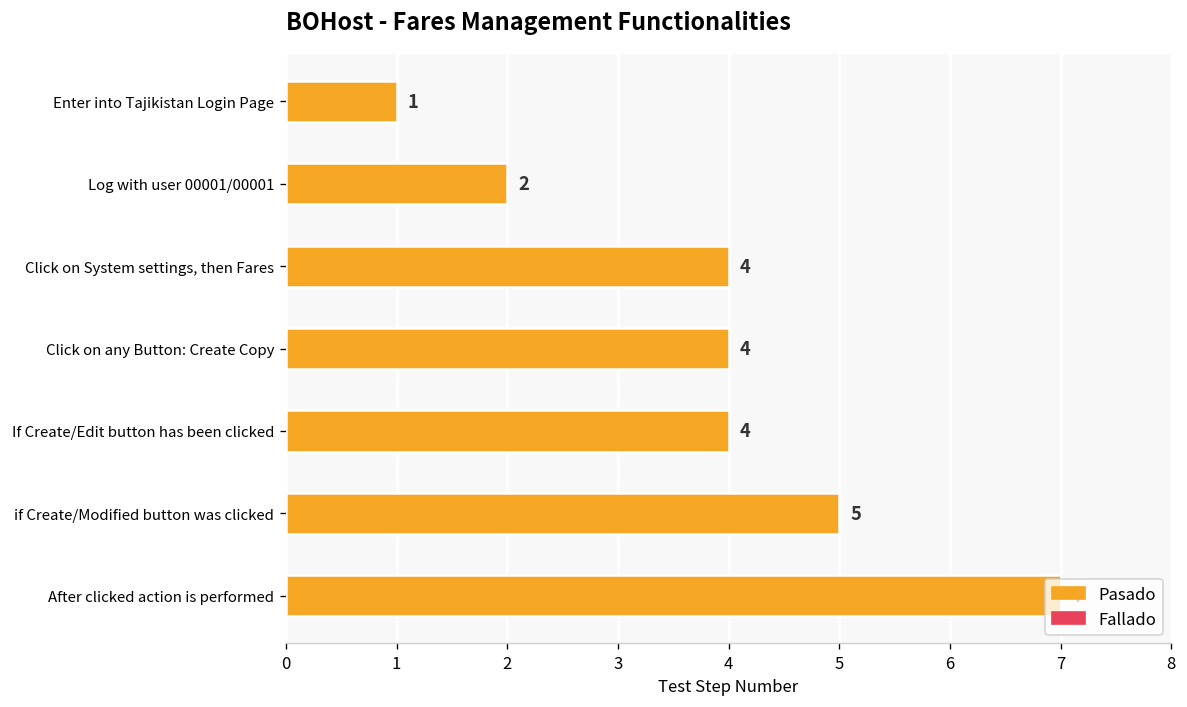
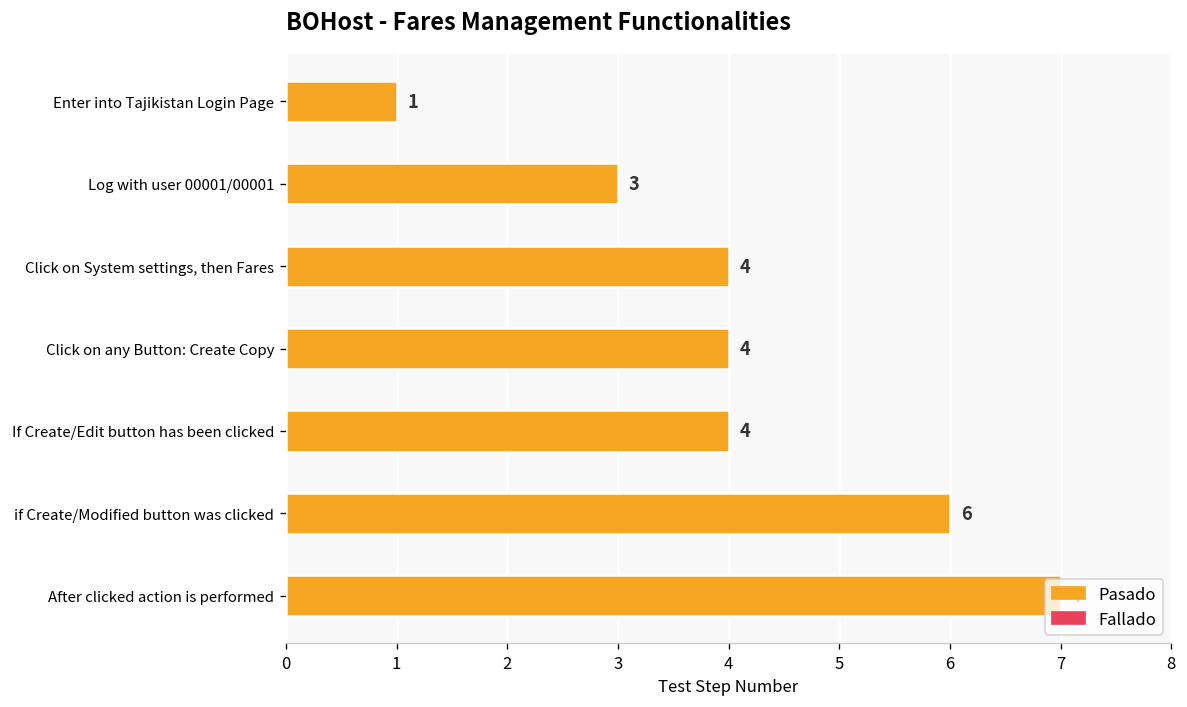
  {
    "Enter into Tajikistan Login Page": 1,
-   "Log with user 00001/00001": 2,
+   "Log with user 00001/00001": 3,
    "Click on System settings, then Fares": 4,
    "Click on any Button: Create Copy": 4,
    "If Create/Edit button has been clicked": 4,
-   "if Create/Modified button was clicked": 5
+   "if Create/Modified button was clicked": 6
  }
